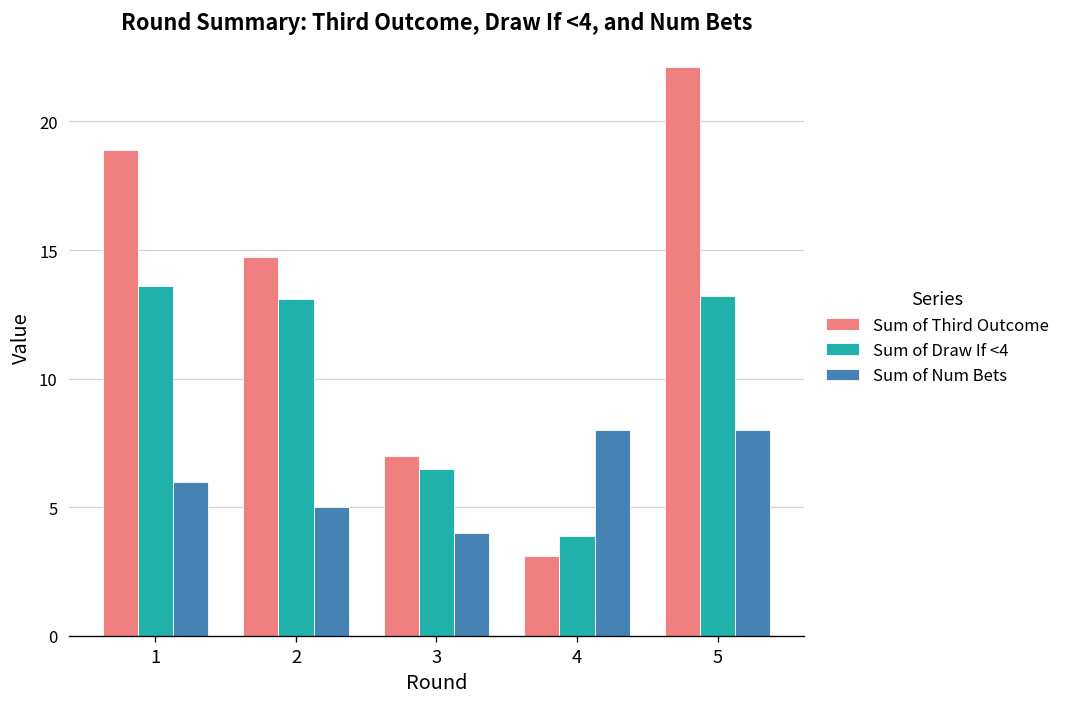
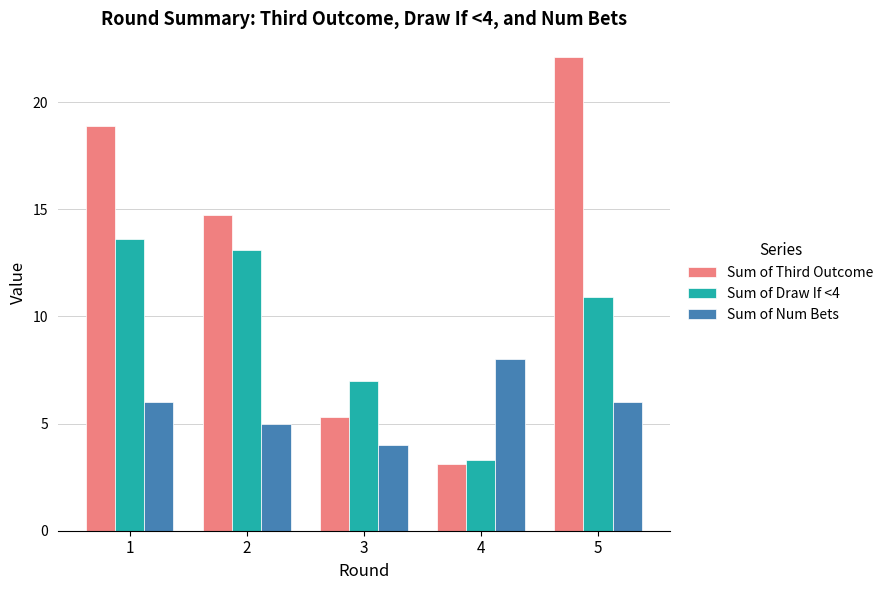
  {
    "Sum of Third Outcome": {
      "1": 18.9,
      "2": 14.7,
-     "3": 7.0,
+     "3": 5.3,
      "4": 3.1,
      "5": 22.1
    },
    "Sum of Draw If <4": {
      "1": 13.6,
      "2": 13.1,
-     "3": 6.5,
-     "4": 3.9,
-     "5": 13.2
+     "3": 7.0,
+     "4": 3.3,
+     "5": 10.9
    },
    "Sum of Num Bets": {
      "1": 6,
      "2": 5,
      "3": 4,
      "4": 8,
-     "5": 8
+     "5": 6
    }
  }
